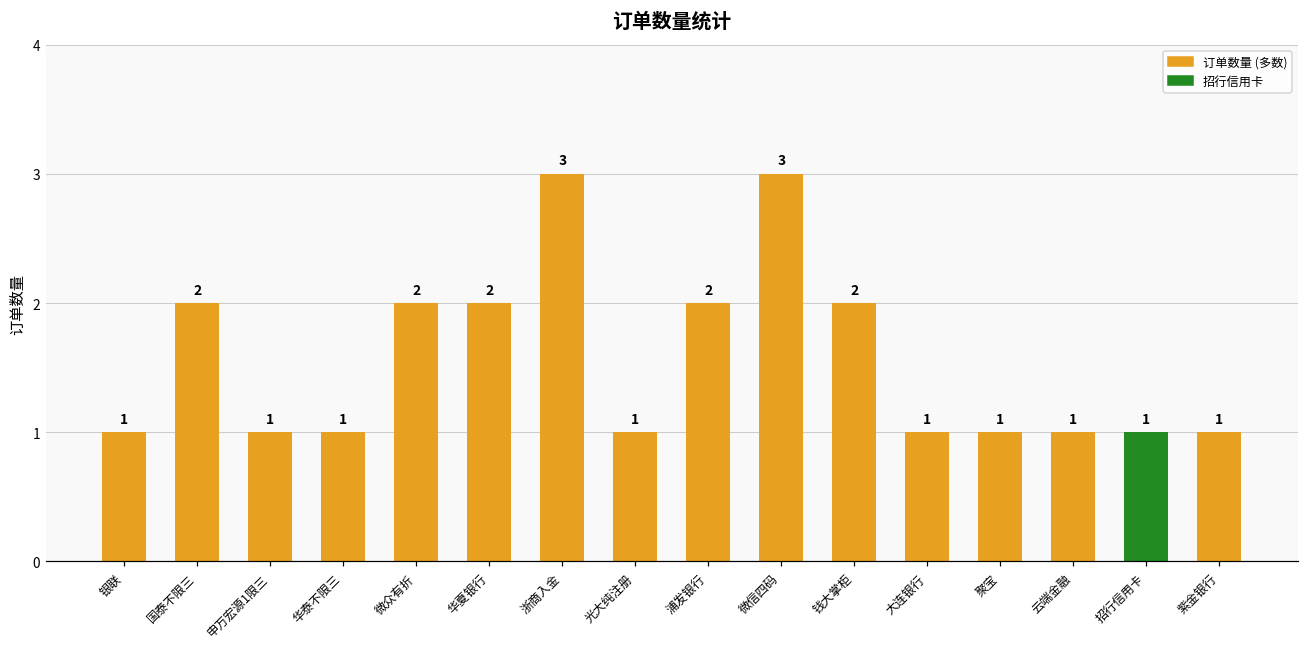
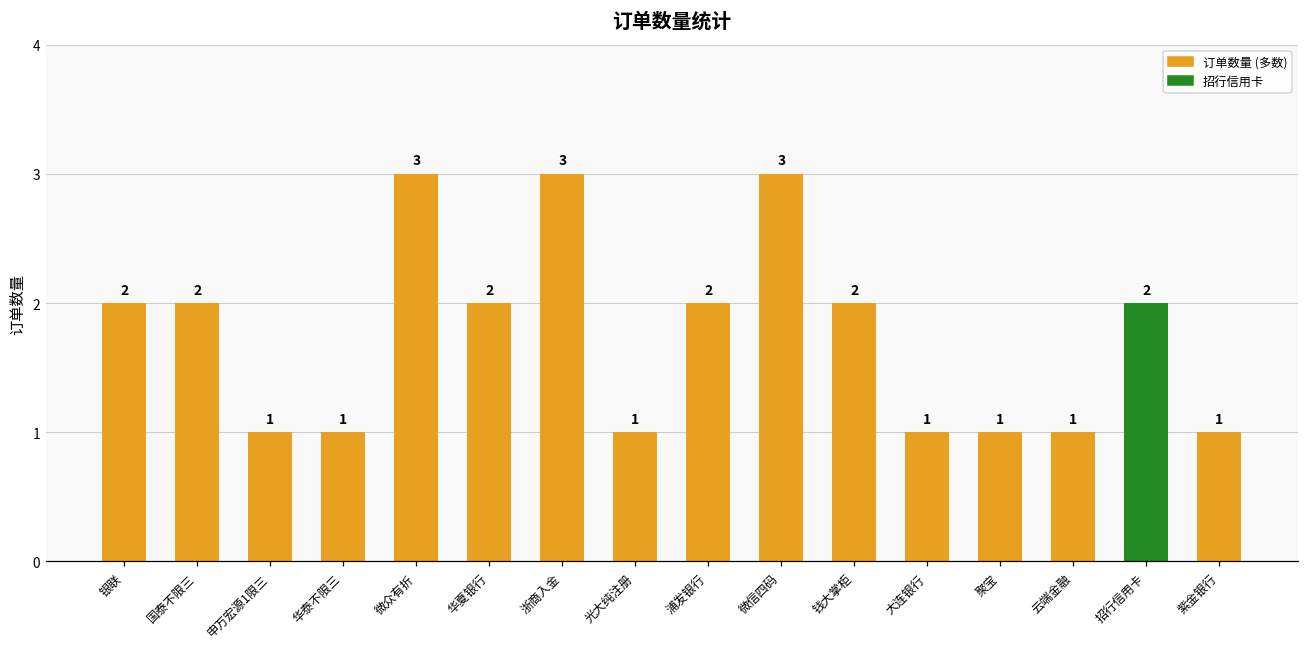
  {
-   "银联": 1,
+   "银联": 2,
    "国泰不限三": 2,
    "申万宏源1限三": 1,
    "华泰不限三": 1,
-   "微众有折": 2,
+   "微众有折": 3,
    "华夏银行": 2,
    "浙商入金": 3,
    "光大纯注册": 1,
    "浦发银行": 2,
    "微信四码": 3,
    "钱大掌柜": 2,
    "大连银行": 1,
    "聚宝": 1,
    "云端金融": 1,
-   "招行信用卡": 1,
+   "招行信用卡": 2,
    "紫金银行": 1
  }
